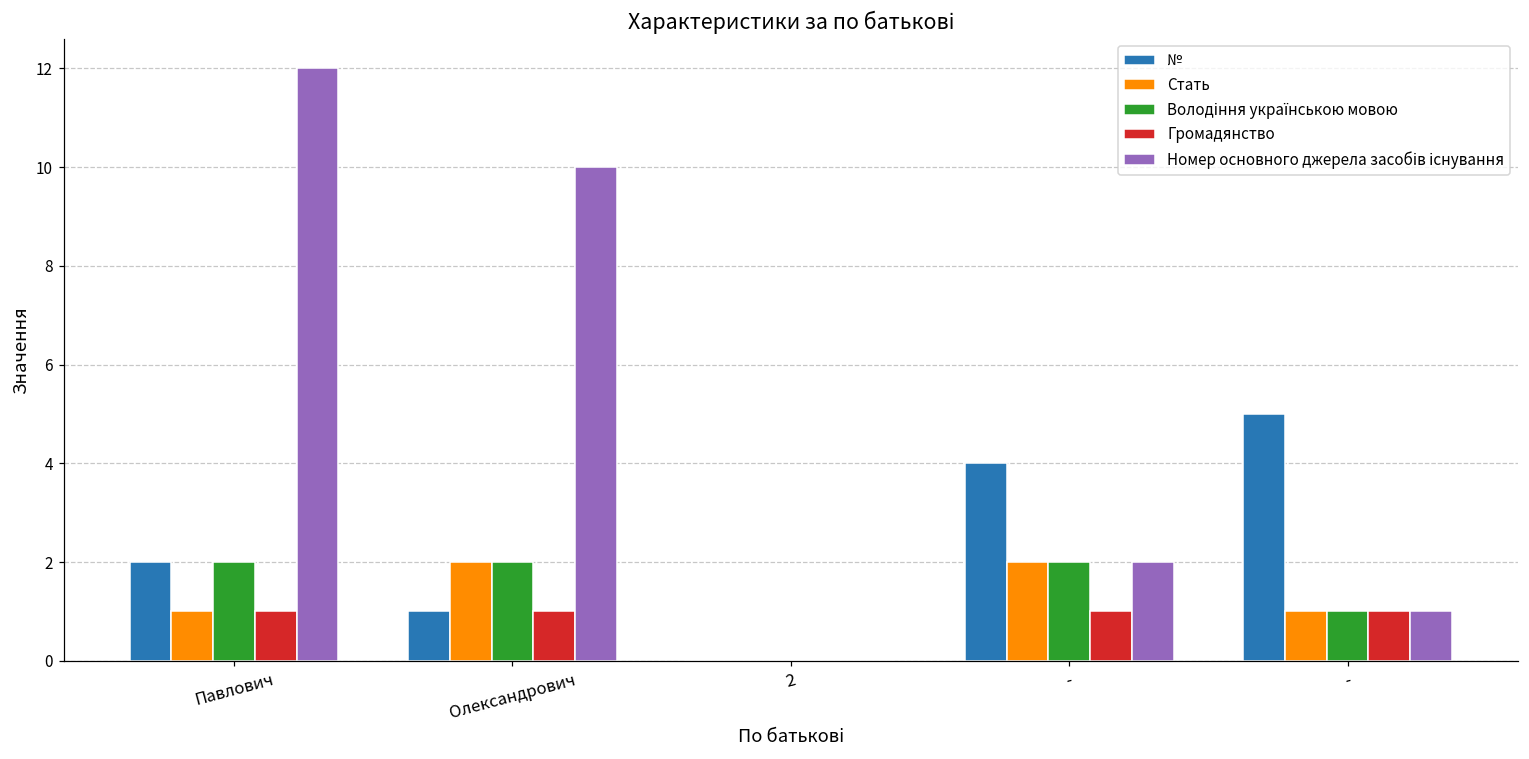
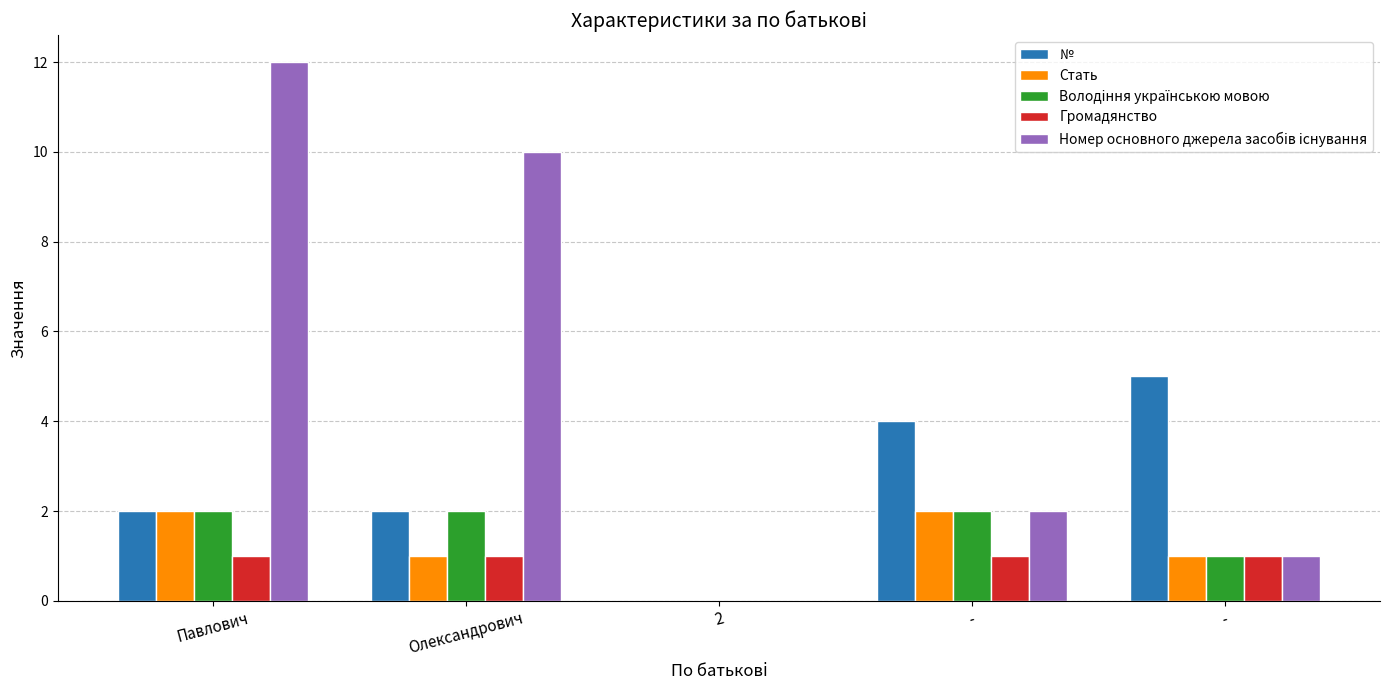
  {
    "№": {
      "Павлович": 2,
-     "Олександрович": 1,
+     "Олександрович": 2,
      "2": 0
    },
    "Стать": {
-     "Павлович": 1,
-     "Олександрович": 2,
+     "Павлович": 2,
+     "Олександрович": 1,
      "2": 0
    },
    "Володіння українською мовою": {
      "Павлович": 2,
      "Олександрович": 2,
      "2": 0
    },
    "Громадянство": {
      "Павлович": 1,
      "Олександрович": 1,
      "2": 0
    },
    "Номер основного джерела засобів існування": {
      "Павлович": 12,
      "Олександрович": 10,
      "2": 0
    }
  }
